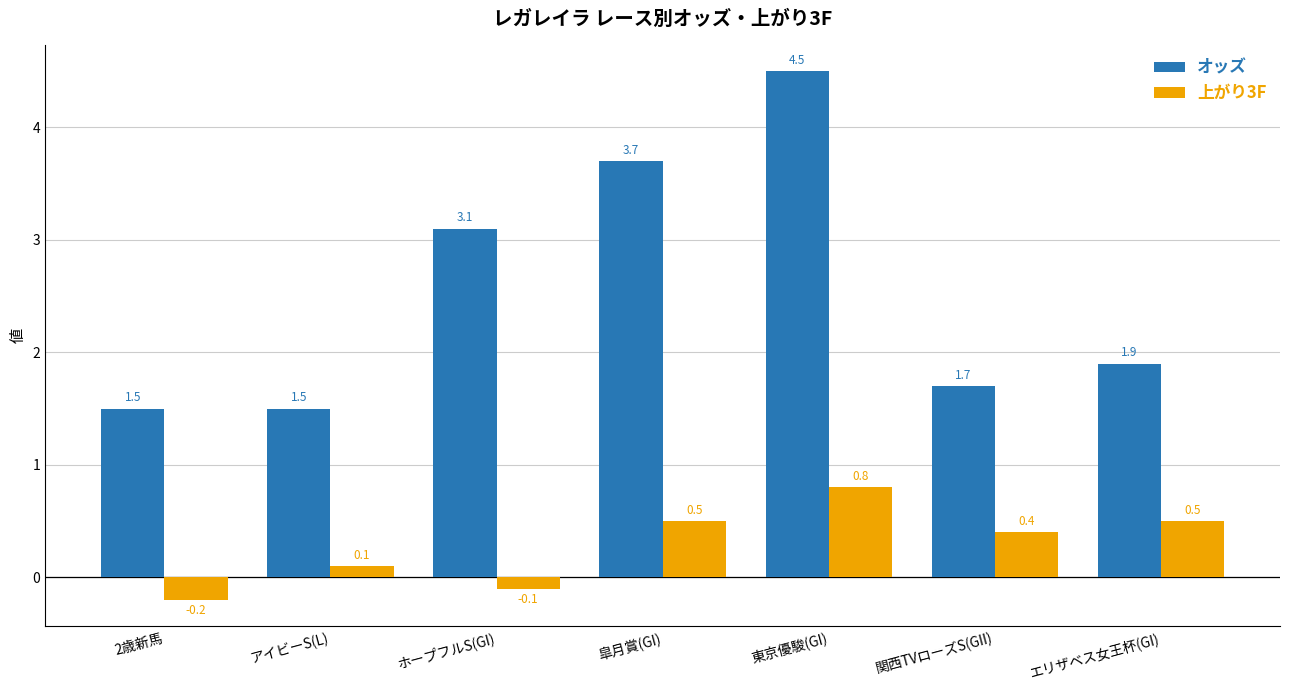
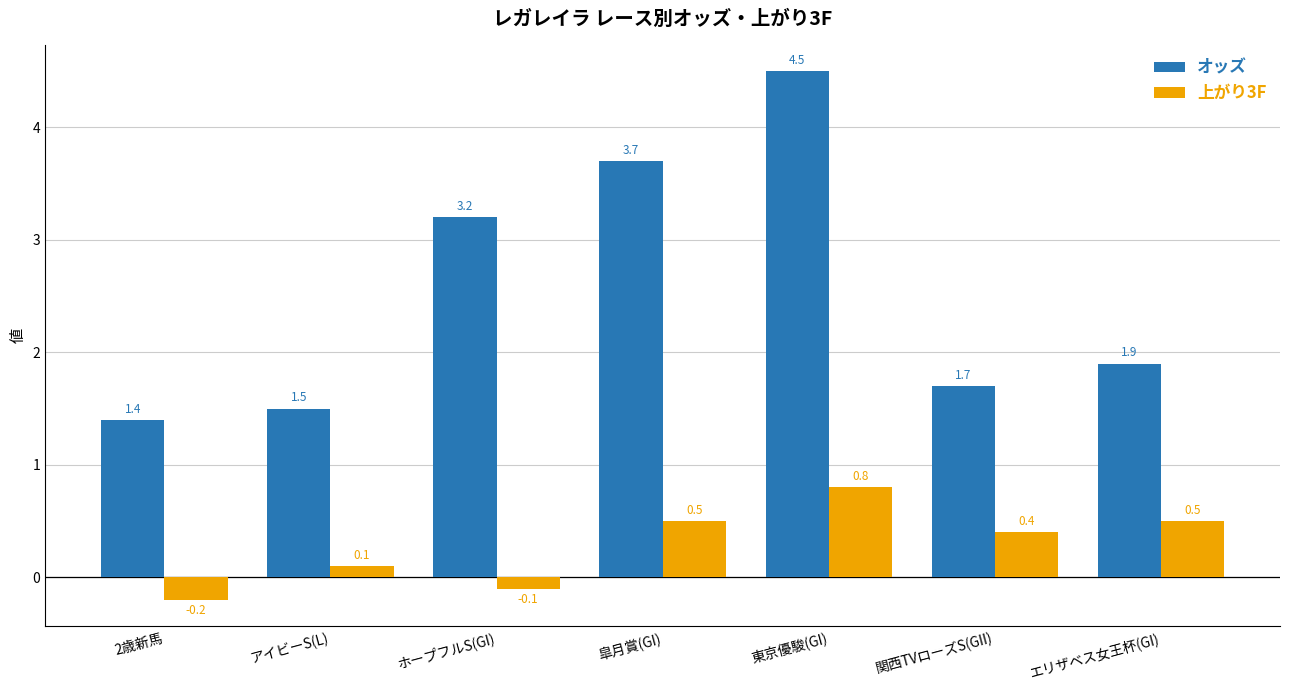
  {
    "オッズ": {
-     "2歳新馬": 1.5,
+     "2歳新馬": 1.4,
      "アイビーS(L)": 1.5,
-     "ホープフルS(GI)": 3.1,
+     "ホープフルS(GI)": 3.2,
      "皐月賞(GI)": 3.7,
      "東京優駿(GI)": 4.5,
      "関西TVローズS(GII)": 1.7,
      "エリザベス女王杯(GI)": 1.9
    },
    "上がり3F": {
      "2歳新馬": -0.2,
      "アイビーS(L)": 0.1,
      "ホープフルS(GI)": -0.1,
      "皐月賞(GI)": 0.5,
      "東京優駿(GI)": 0.8,
      "関西TVローズS(GII)": 0.4,
      "エリザベス女王杯(GI)": 0.5
    }
  }
